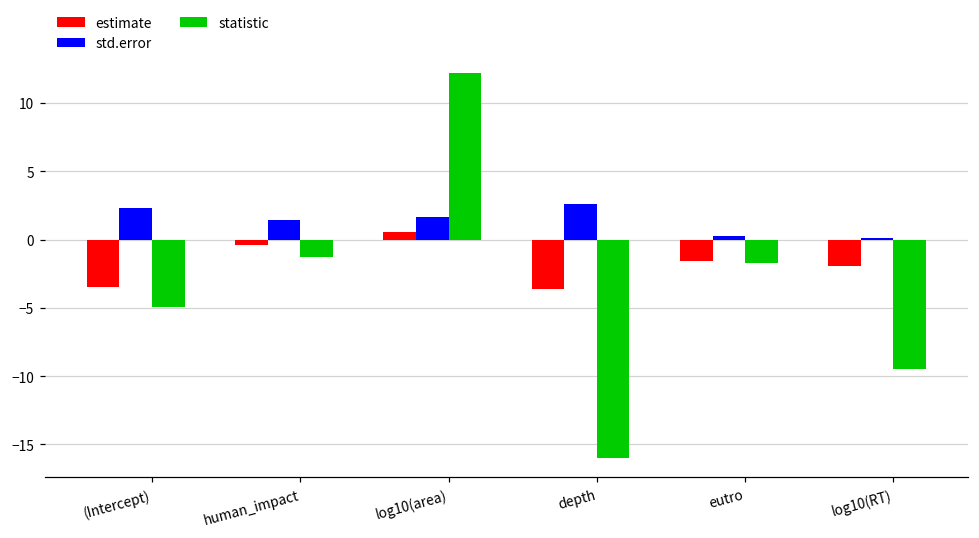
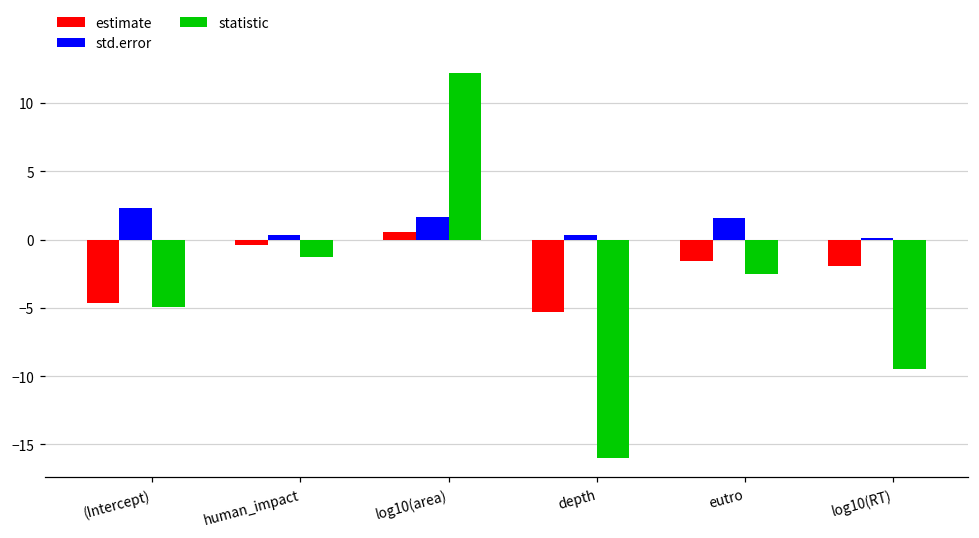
  {
    "estimate": {
-     "(Intercept)": -3.5,
+     "(Intercept)": -4.6,
      "human_impact": -0.4,
      "log10(area)": 0.5,
-     "depth": -3.6,
+     "depth": -5.3,
      "eutro": -1.6,
      "log10(RT)": -1.9
    },
    "std.error": {
      "(Intercept)": 2.3,
-     "human_impact": 1.4,
+     "human_impact": 0.3,
      "log10(area)": 1.6,
-     "depth": 2.6,
-     "eutro": 0.3
+     "depth": 0.3,
+     "eutro": 1.6
    },
    "statistic": {
      "(Intercept)": -4.9,
      "human_impact": -1.3,
      "log10(area)": 12.2,
      "depth": -16.0,
-     "eutro": -1.7,
+     "eutro": -2.5,
      "log10(RT)": -9.5
    }
  }
